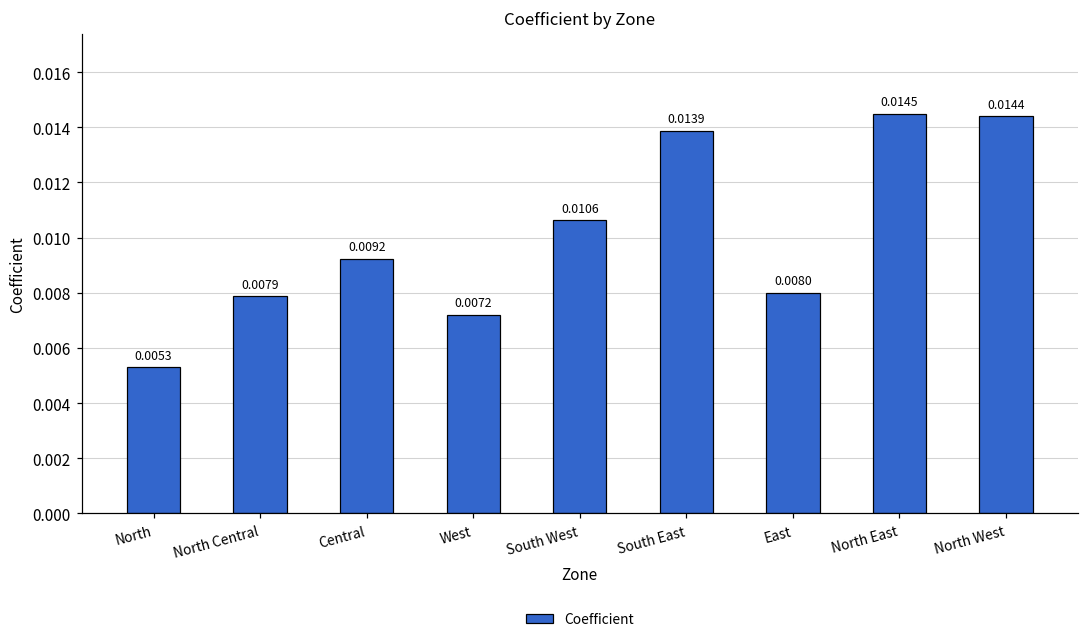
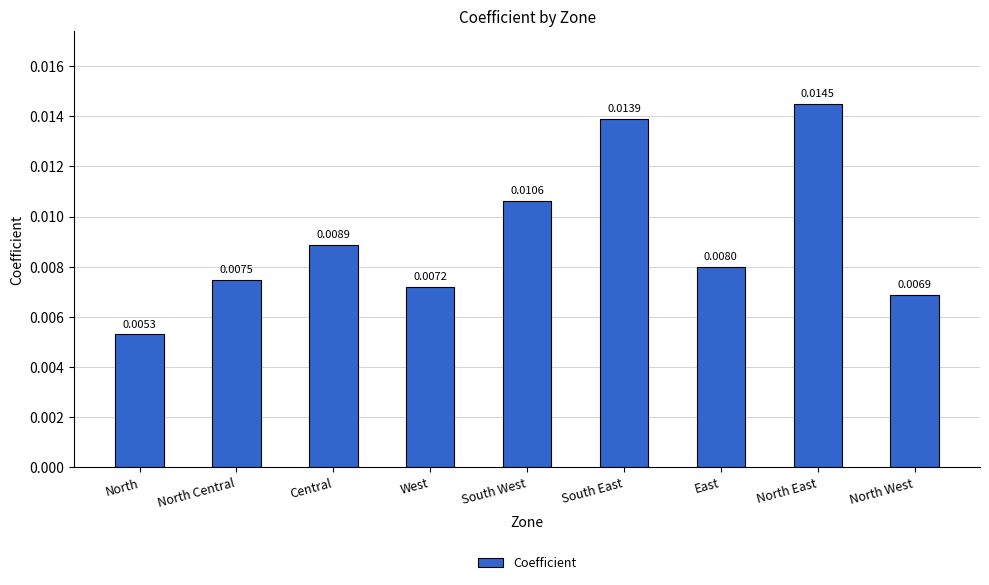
  {
    "North": 0.0053,
-   "North Central": 0.0079,
-   "Central": 0.0092,
+   "North Central": 0.0075,
+   "Central": 0.0089,
    "West": 0.0072,
    "South West": 0.0106,
    "South East": 0.0139,
    "East": 0.0080,
    "North East": 0.0145,
-   "North West": 0.0144
+   "North West": 0.0069
  }
